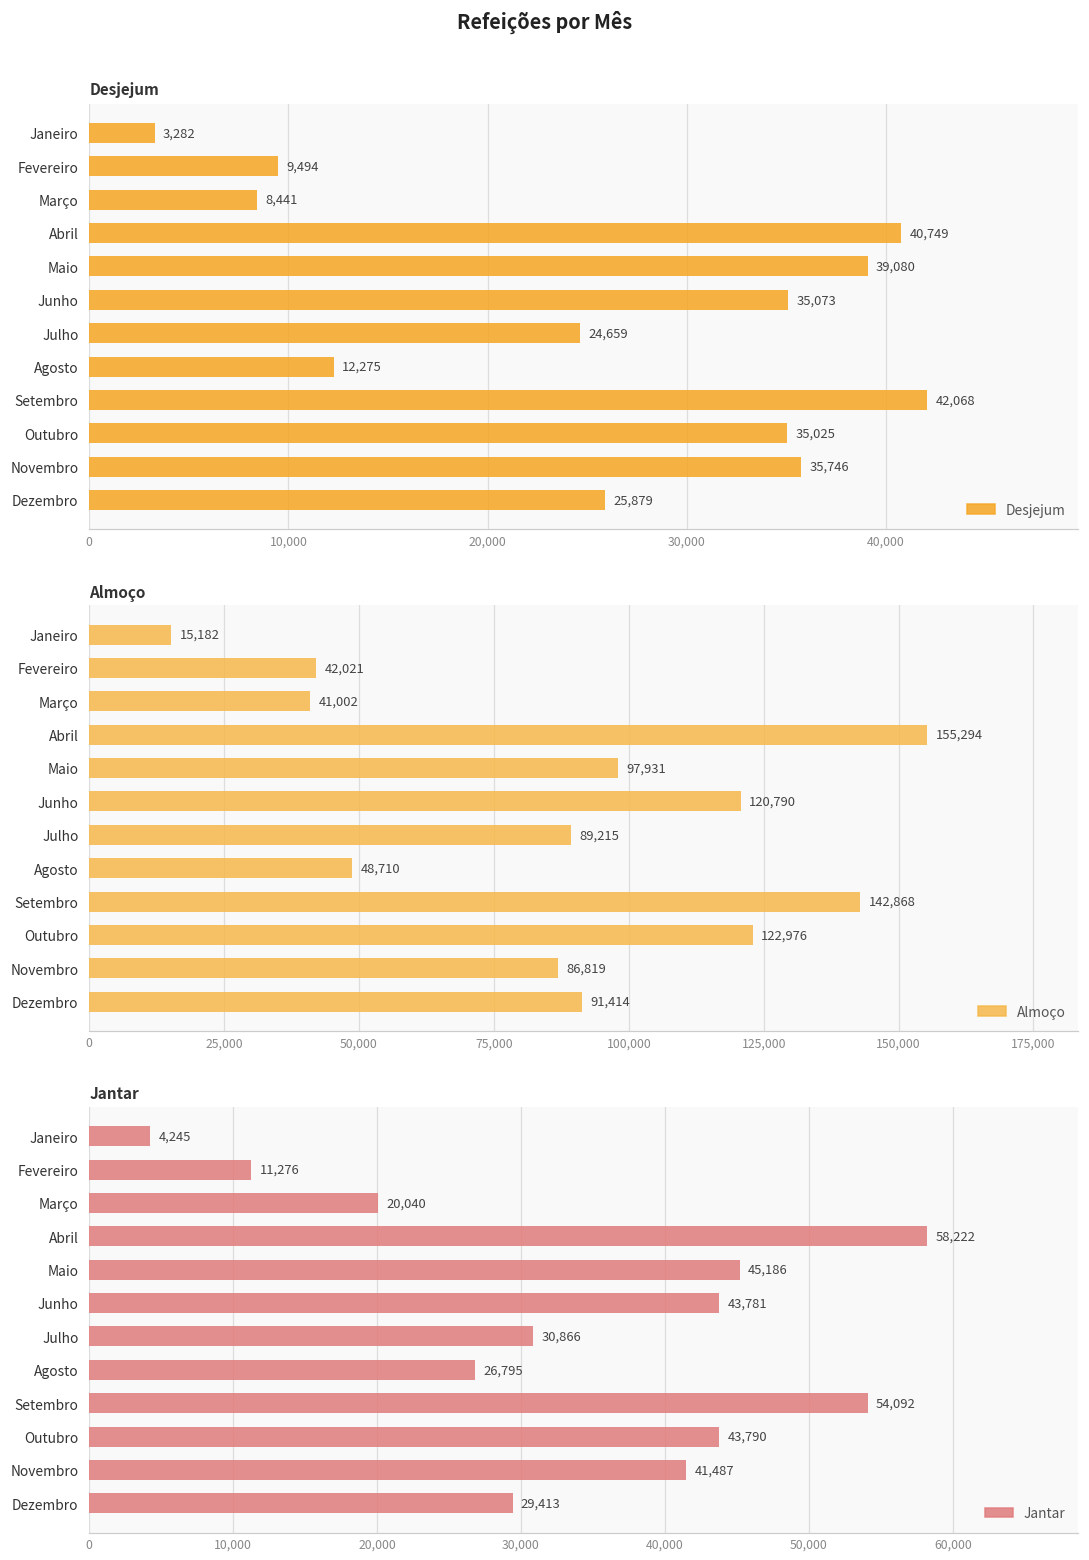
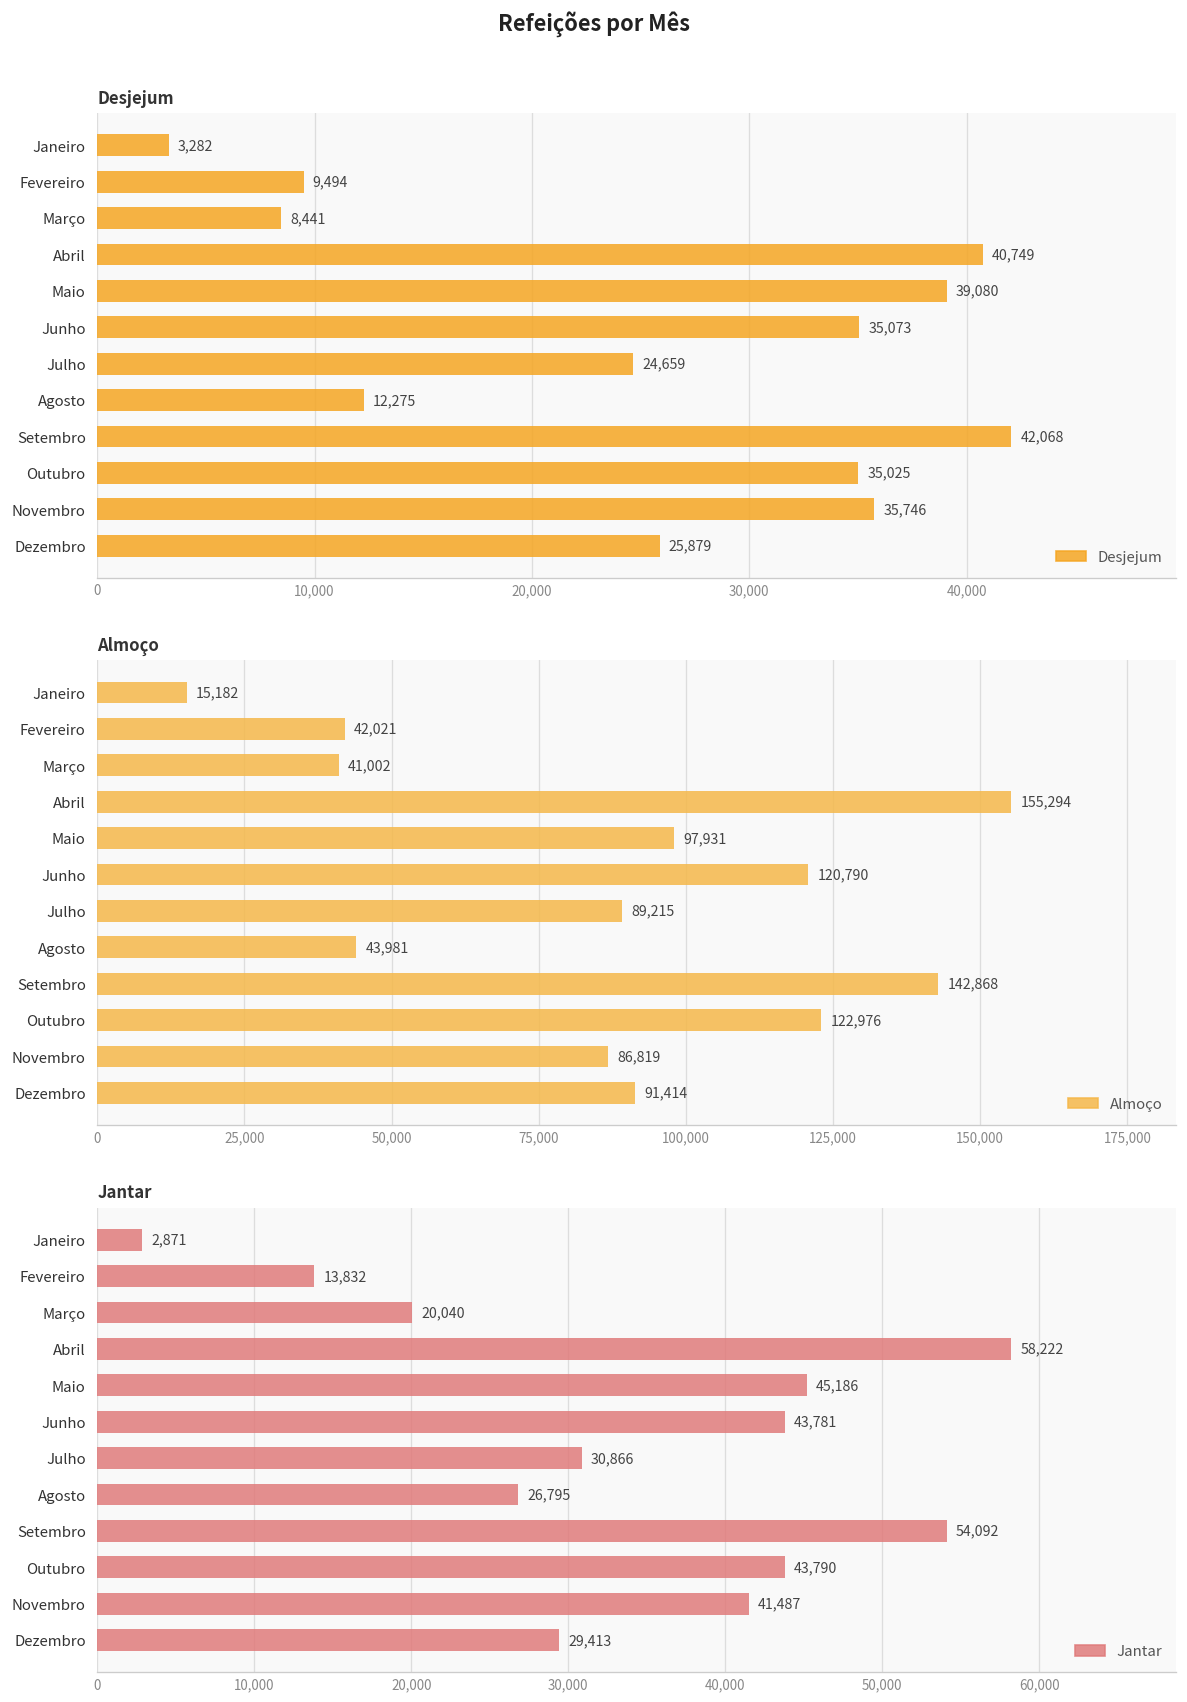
  {
    "Desjejum": {
      "Janeiro": "3,282",
      "Fevereiro": "9,494",
      "Março": "8,441",
      "Abril": "40,749",
      "Maio": "39,080",
      "Junho": "35,073",
      "Julho": "24,659",
      "Agosto": "12,275",
      "Setembro": "42,068",
      "Outubro": "35,025",
      "Novembro": "35,746",
      "Dezembro": "25,879"
    },
    "Almoço": {
      "Janeiro": "15,182",
      "Fevereiro": "42,021",
      "Março": "41,002",
      "Abril": "155,294",
      "Maio": "97,931",
      "Junho": "120,790",
      "Julho": "89,215",
-     "Agosto": "48,710",
+     "Agosto": "43,981",
      "Setembro": "142,868",
      "Outubro": "122,976",
      "Novembro": "86,819",
      "Dezembro": "91,414"
    },
    "Jantar": {
-     "Janeiro": "4,245",
-     "Fevereiro": "11,276",
+     "Janeiro": "2,871",
+     "Fevereiro": "13,832",
      "Março": "20,040",
      "Abril": "58,222",
      "Maio": "45,186",
      "Junho": "43,781",
      "Julho": "30,866",
      "Agosto": "26,795",
      "Setembro": "54,092",
      "Outubro": "43,790",
      "Novembro": "41,487",
      "Dezembro": "29,413"
    }
  }
